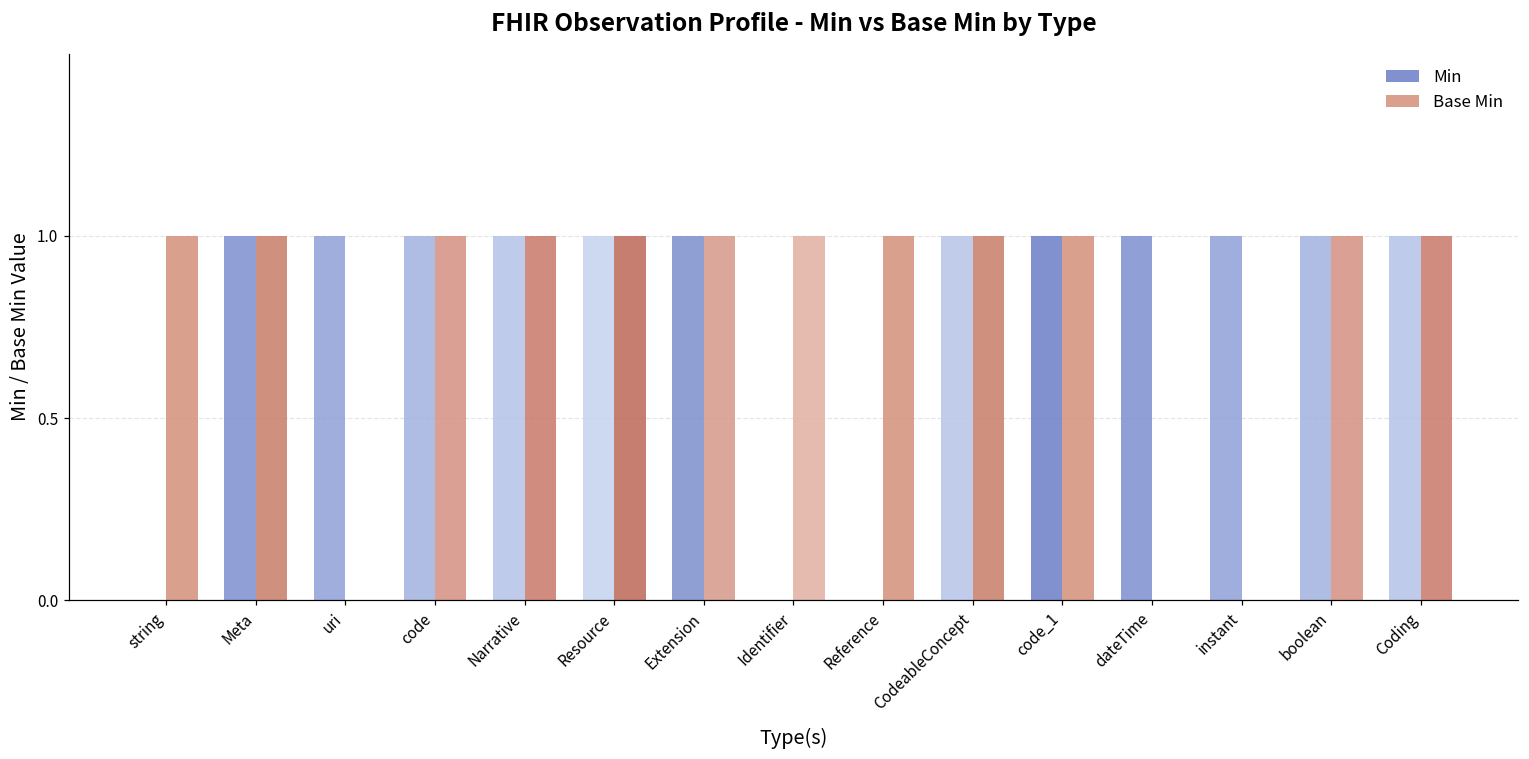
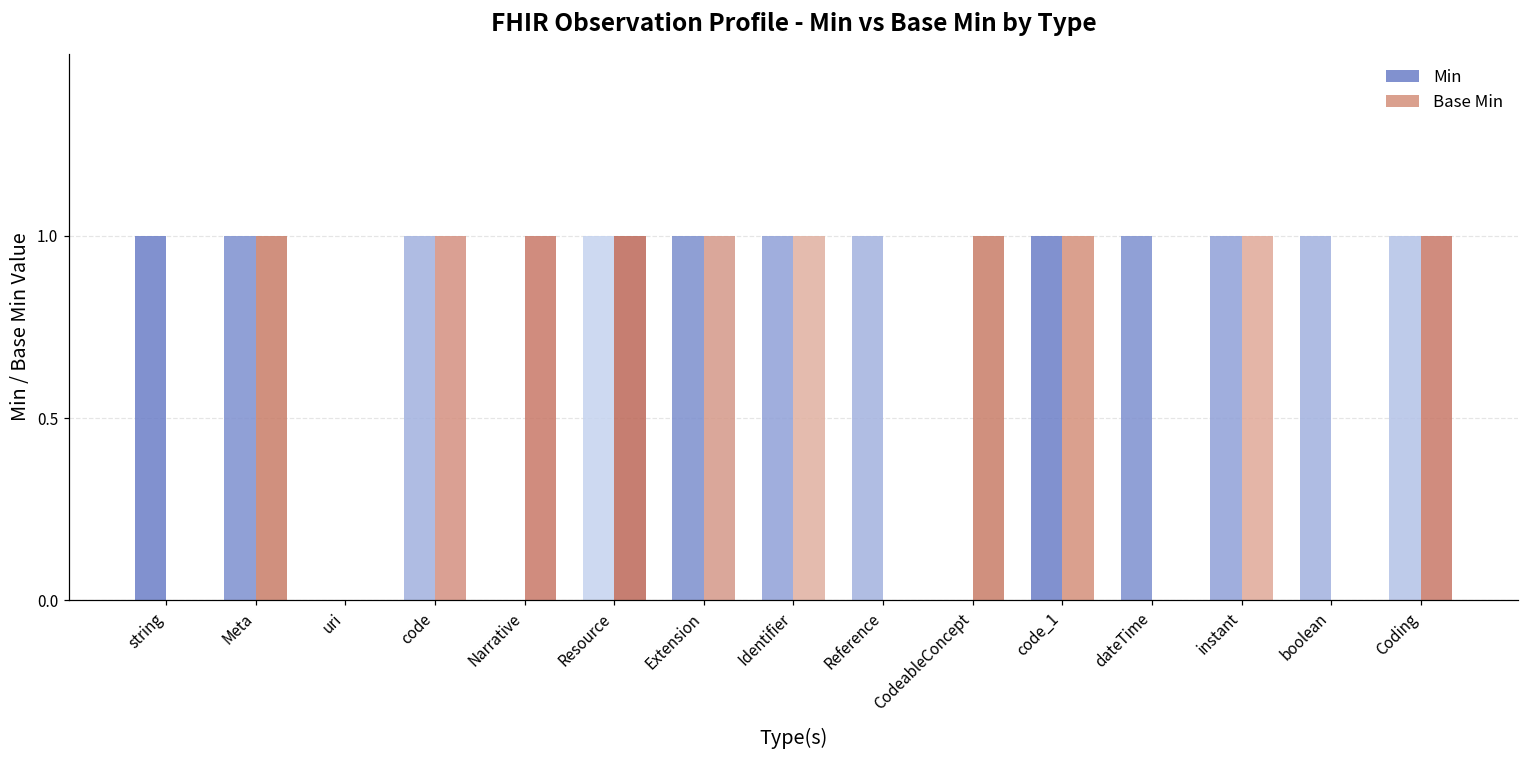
  {
    "Min": {
-     "string": 0,
+     "string": 1,
      "Meta": 1,
-     "uri": 1,
+     "uri": 0,
      "code": 1,
-     "Narrative": 1,
+     "Narrative": 0,
      "Resource": 1,
      "Extension": 1,
-     "Identifier": 0,
-     "Reference": 0,
-     "CodeableConcept": 1,
+     "Identifier": 1,
+     "Reference": 1,
+     "CodeableConcept": 0,
      "code_1": 1,
      "dateTime": 1,
      "instant": 1,
      "boolean": 1,
      "Coding": 1
    },
    "Base Min": {
-     "string": 1,
+     "string": 0,
      "Meta": 1,
      "uri": 0,
      "code": 1,
      "Narrative": 1,
      "Resource": 1,
      "Extension": 1,
      "Identifier": 1,
-     "Reference": 1,
+     "Reference": 0,
      "CodeableConcept": 1,
      "code_1": 1,
      "dateTime": 0,
-     "instant": 0,
-     "boolean": 1,
+     "instant": 1,
+     "boolean": 0,
      "Coding": 1
    }
  }
